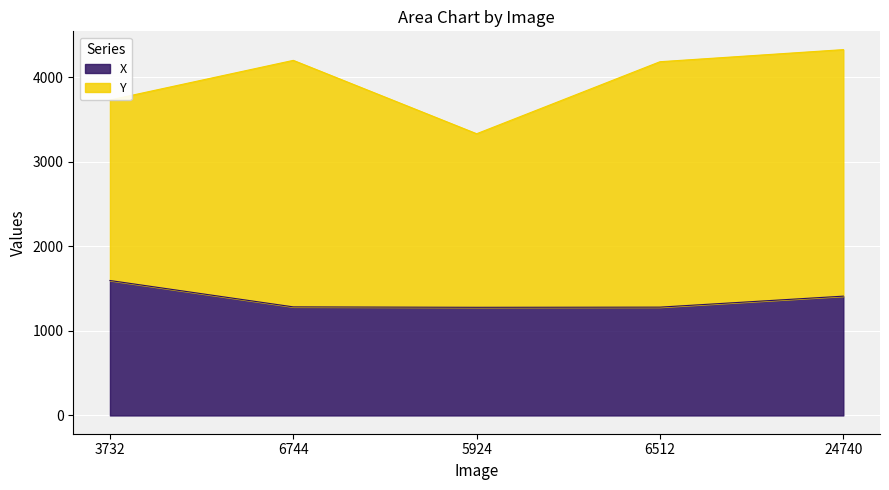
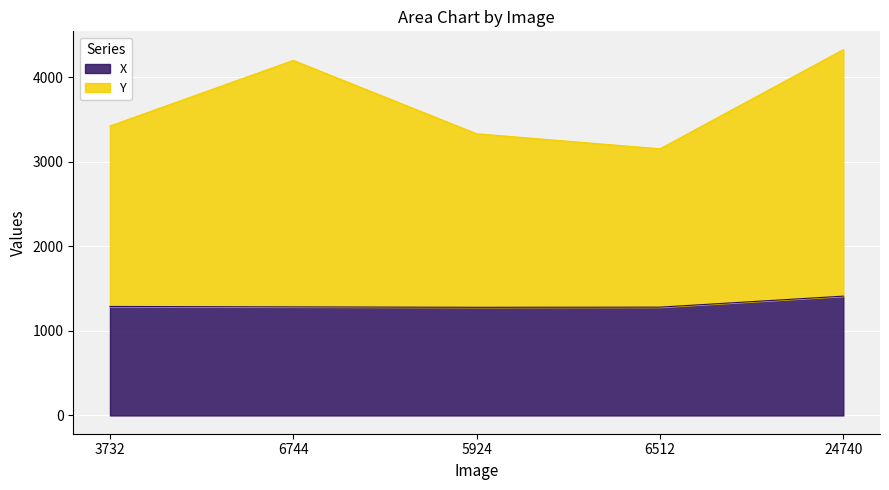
  {
    "X": {
-     "3732": 1600,
+     "3732": 1300,
      "6744": 1300,
      "5924": 1300,
      "6512": 1300,
      "24740": 1400
    },
    "Y": {
      "6744": 2900,
      "5924": 2100,
-     "6512": 2900,
+     "6512": 1900,
      "24740": 2900
    }
  }
